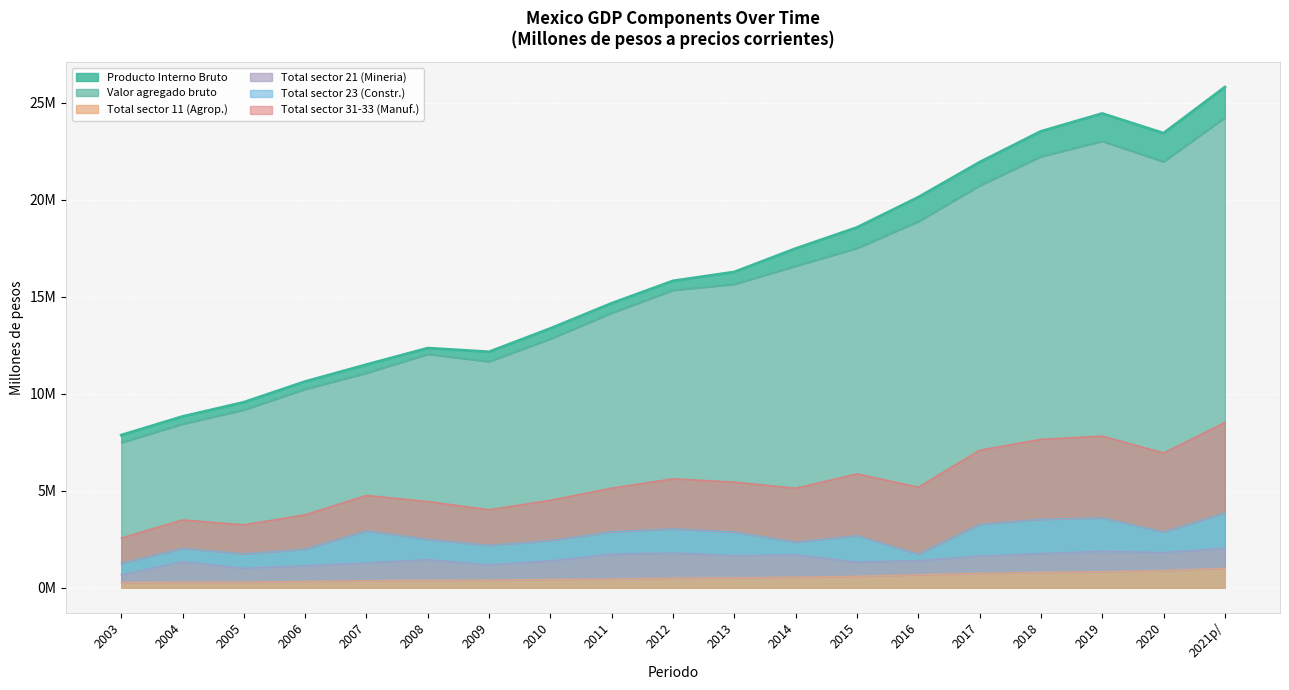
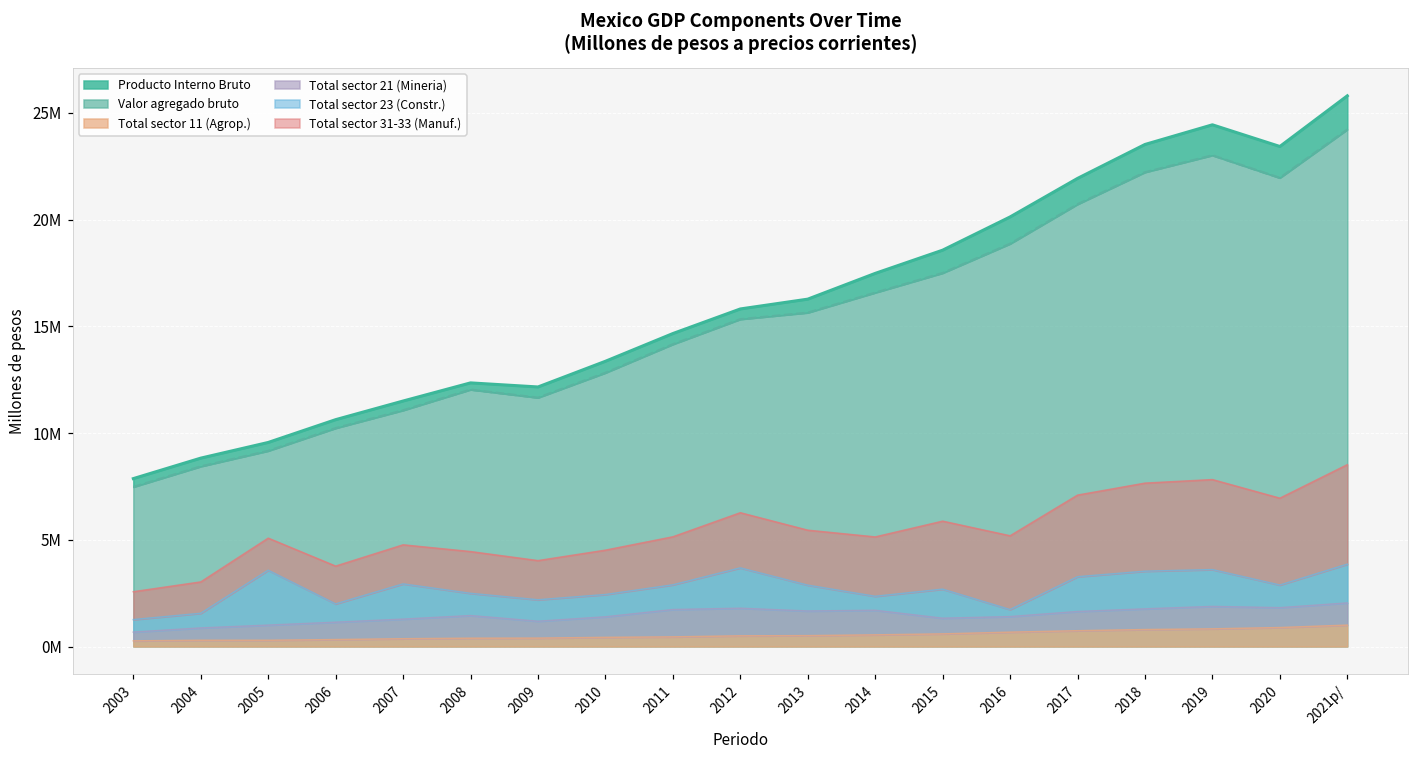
  {
    "Total sector 21 (Mineria)": {
      "2003": 400000,
-     "2004": 1000000,
+     "2004": 600000,
      "2005": 700000,
      "2006": 800000,
      "2007": 900000,
      "2008": 1100000,
      "2009": 800000,
      "2010": 1000000,
      "2011": 1300000,
      "2012": 1300000,
      "2013": 1200000,
      "2014": 1200000,
      "2015": 700000,
      "2016": 700000,
      "2017": 900000,
      "2018": 1000000,
      "2019": 1100000,
      "2020": 900000,
      "2021p/": 1000000
    },
    "Total sector 23 (Constr.)": {
      "2003": 600000,
      "2004": 700000,
-     "2005": 700000,
+     "2005": 2600000,
      "2006": 900000,
      "2007": 1700000,
      "2008": 1000000,
      "2009": 1000000,
      "2010": 1000000,
      "2011": 1200000,
-     "2012": 1200000,
+     "2012": 1900000,
      "2013": 1200000,
      "2014": 700000,
      "2015": 1400000,
      "2016": 300000,
      "2017": 1600000,
      "2018": 1800000,
      "2019": 1700000,
      "2020": 1100000,
      "2021p/": 1800000
    }
  }
